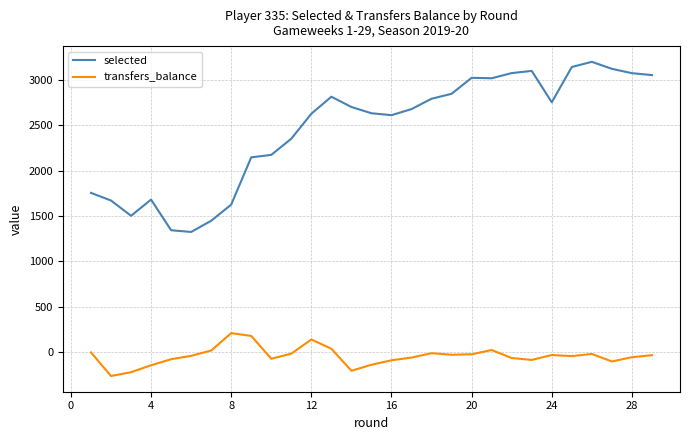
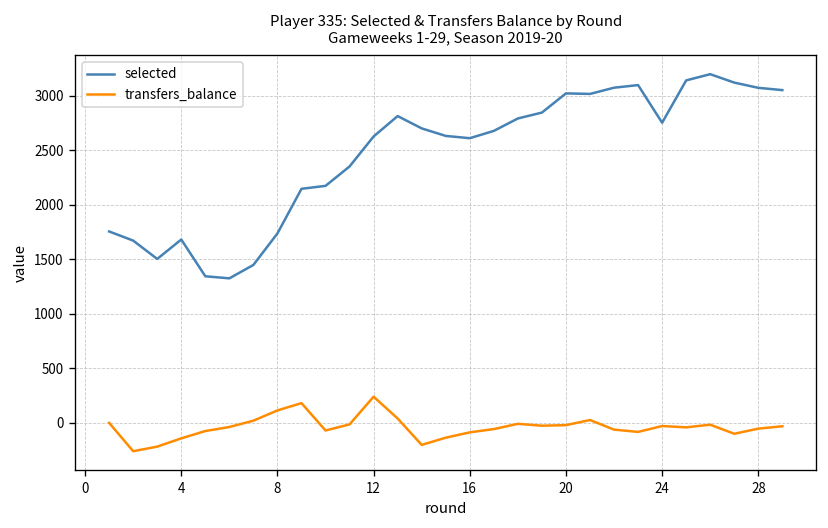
  {
    "selected": {
      "4": 1700,
-     "8": 1600,
+     "8": 1700,
      "12": 2600,
      "16": 2600,
      "20": 3000,
      "24": 2800,
      "28": 3100
    },
    "transfers_balance": {
      "4": -100,
-     "8": 200,
-     "12": 100,
+     "8": 100,
+     "12": 200,
      "16": -100,
      "20": 0,
      "24": 0,
      "28": -100
    }
  }
